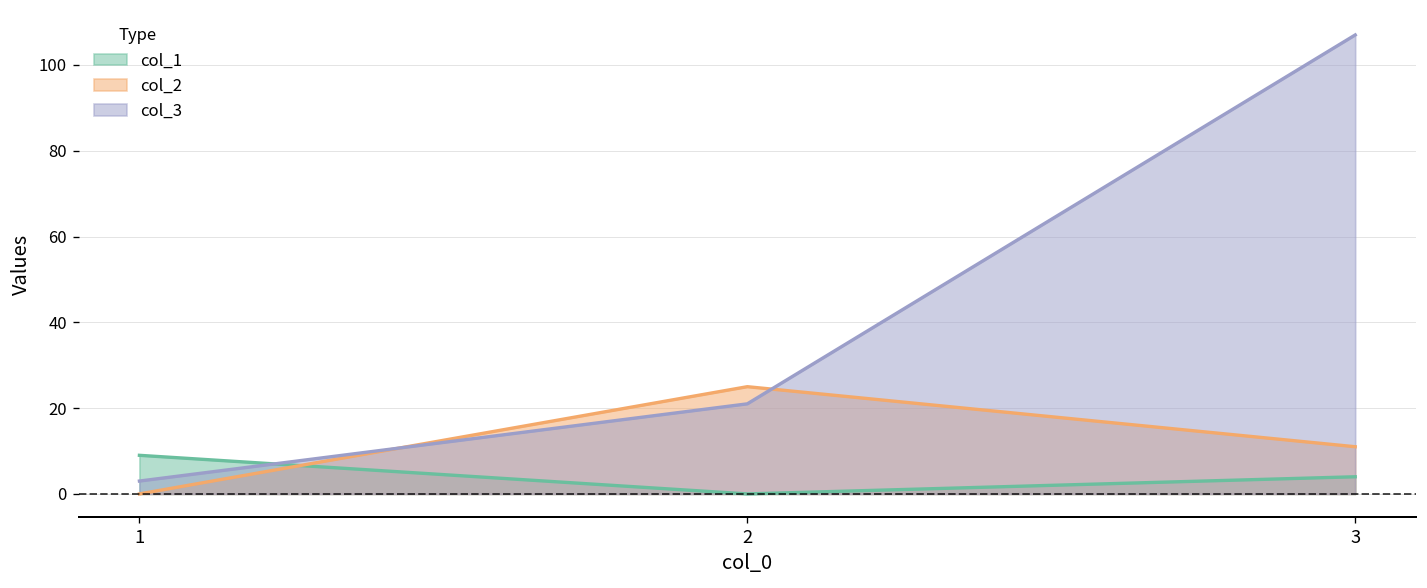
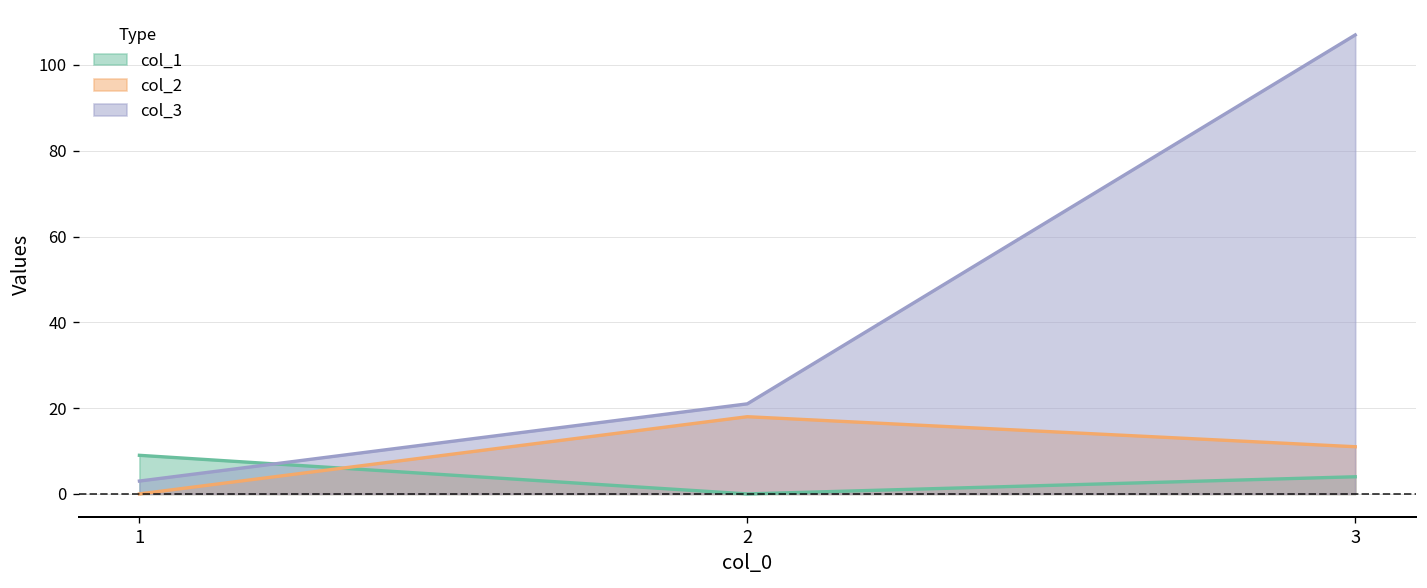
  {
    "col_2": {
      "1": 0,
-     "2": 25,
+     "2": 18,
      "3": 11
    }
  }
